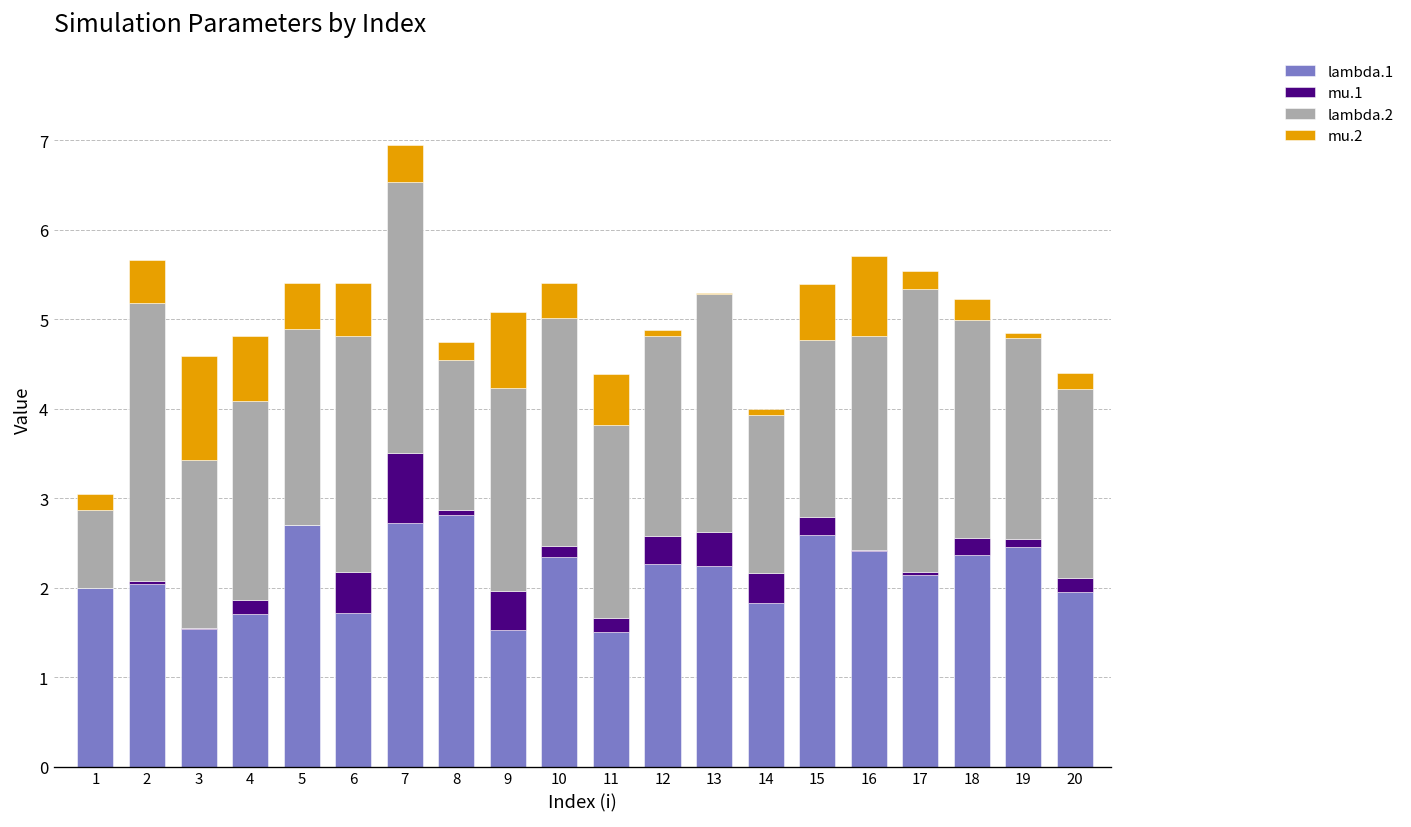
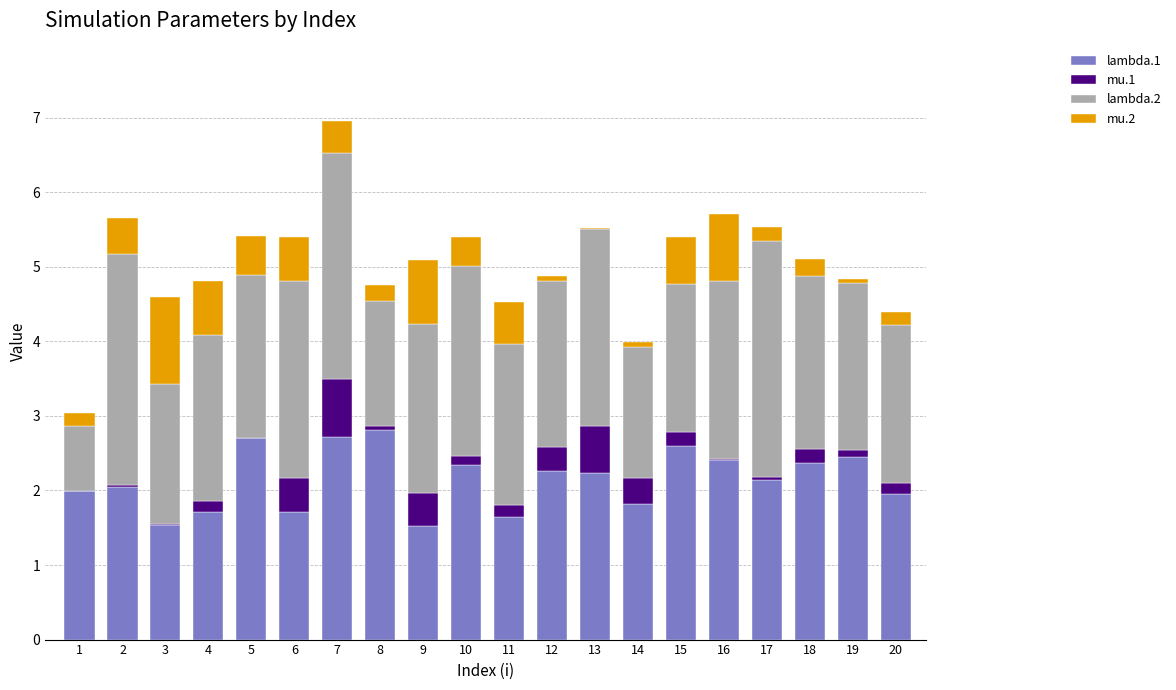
  {
    "lambda.1": {
      "1": 2.0,
      "2": 2.0,
      "3": 1.5,
      "4": 1.7,
      "5": 2.7,
      "6": 1.7,
      "7": 2.7,
      "8": 2.8,
      "9": 1.5,
      "10": 2.3,
-     "11": 1.5,
+     "11": 1.6,
      "12": 2.3,
      "13": 2.2,
      "14": 1.8,
      "15": 2.6,
      "16": 2.4,
      "17": 2.1,
      "18": 2.4,
      "19": 2.4,
      "20": 1.9
    },
    "mu.1": {
      "4": 0.2,
      "6": 0.5,
      "7": 0.8,
      "8": 0.1,
      "9": 0.4,
      "10": 0.1,
      "11": 0.2,
      "12": 0.3,
-     "13": 0.4,
+     "13": 0.6,
      "14": 0.3,
      "15": 0.2,
      "17": 0.0,
      "18": 0.2,
      "19": 0.1,
      "20": 0.2
    },
    "lambda.2": {
      "1": 0.9,
      "2": 3.1,
      "3": 1.9,
      "4": 2.2,
      "5": 2.2,
      "6": 2.6,
      "7": 3.0,
      "8": 1.7,
      "9": 2.3,
      "10": 2.5,
      "11": 2.2,
      "12": 2.2,
      "13": 2.7,
      "14": 1.8,
      "15": 2.0,
      "16": 2.4,
      "17": 3.2,
-     "18": 2.4,
+     "18": 2.3,
      "19": 2.2,
      "20": 2.1
    },
    "mu.2": {
      "1": 0.2,
      "2": 0.5,
      "3": 1.2,
      "4": 0.7,
      "5": 0.5,
      "6": 0.6,
      "7": 0.4,
      "8": 0.2,
      "9": 0.8,
      "10": 0.4,
      "11": 0.6,
      "12": 0.1,
      "14": 0.1,
      "15": 0.6,
      "16": 0.9,
      "17": 0.2,
      "18": 0.2,
      "19": 0.1,
      "20": 0.2
    }
  }
